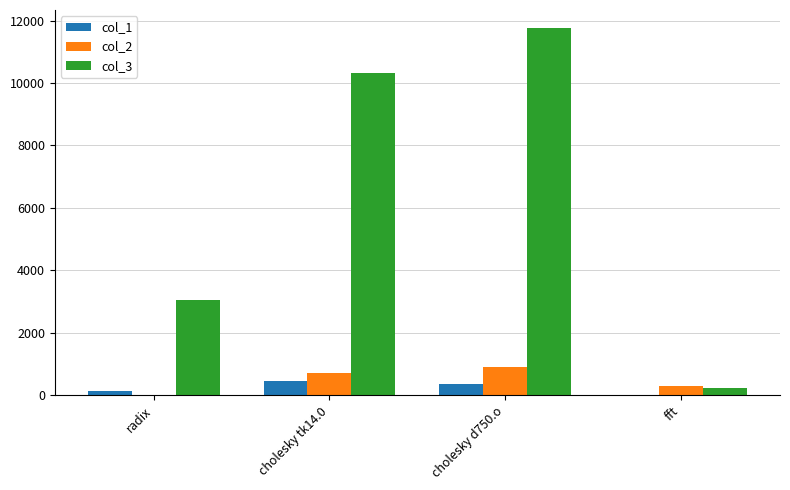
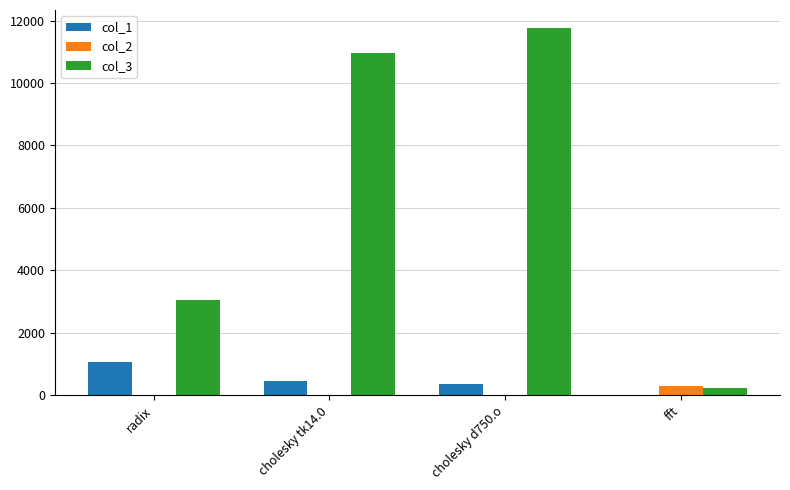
  {
    "col_1": {
-     "radix": 100,
+     "radix": 1100,
      "cholesky tk14.0": 500,
      "cholesky d750.o": 400
    },
    "col_2": {
-     "cholesky tk14.0": 700,
-     "cholesky d750.o": 900,
+     "cholesky tk14.0": 0,
+     "cholesky d750.o": 0,
      "fft": 300
    },
    "col_3": {
      "radix": 3000,
-     "cholesky tk14.0": 10300,
+     "cholesky tk14.0": 11000,
      "cholesky d750.o": 11800,
      "fft": 200
    }
  }
